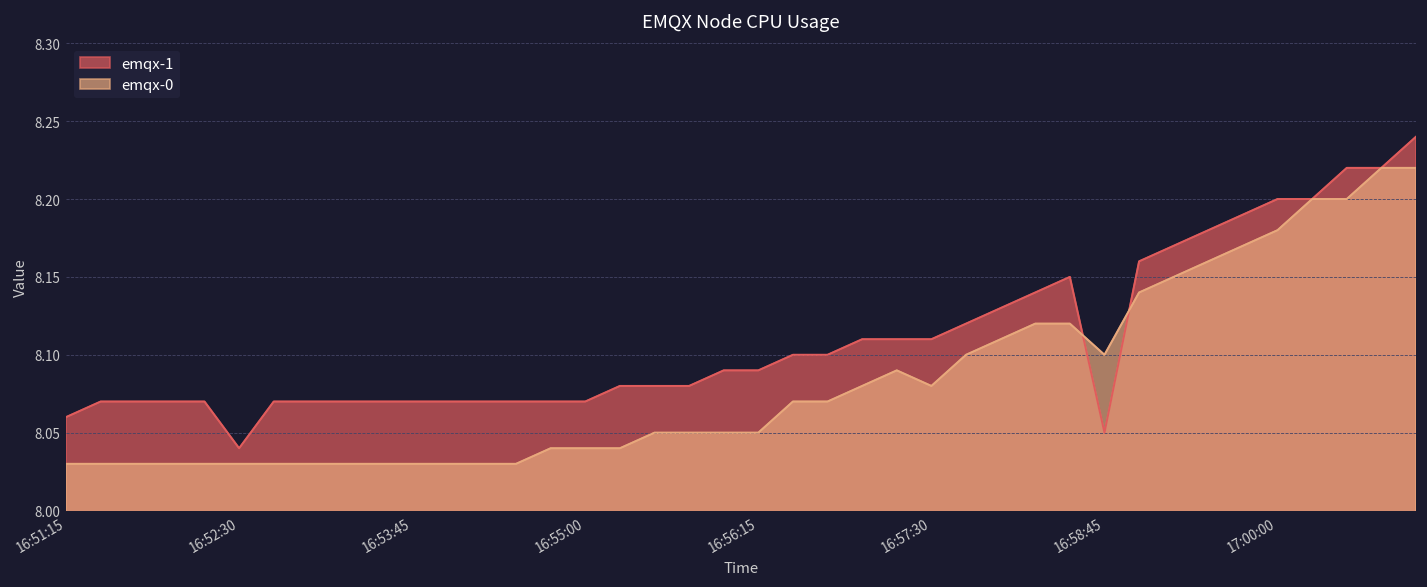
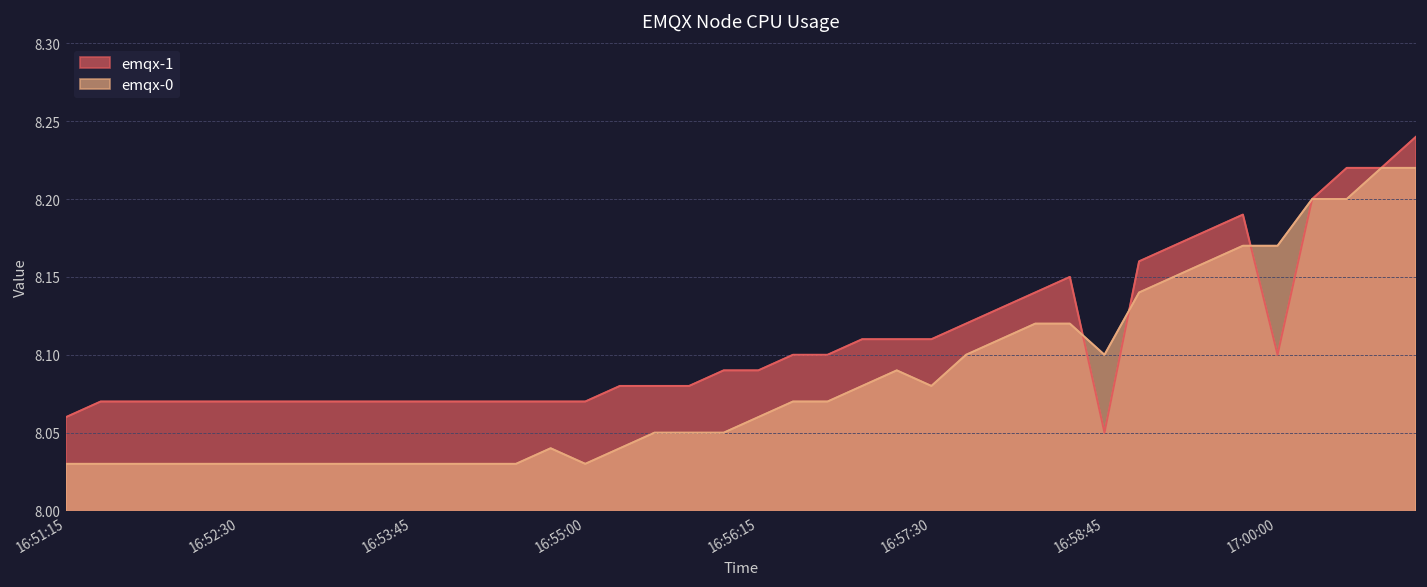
  {
    "emqx-1": {
      "16:51:15": 8.06,
-     "16:52:30": 8.04,
+     "16:52:30": 8.07,
      "16:53:45": 8.07,
      "16:55:00": 8.07,
      "16:56:15": 8.09,
      "16:57:30": 8.11,
      "16:58:45": 8.05,
-     "17:00:00": 8.2
+     "17:00:00": 8.1
    },
    "emqx-0": {
      "16:51:15": 8.03,
      "16:52:30": 8.03,
      "16:53:45": 8.03,
-     "16:55:00": 8.04,
-     "16:56:15": 8.05,
+     "16:55:00": 8.03,
+     "16:56:15": 8.06,
      "16:57:30": 8.08,
      "16:58:45": 8.10,
-     "17:00:00": 8.18
+     "17:00:00": 8.17
    }
  }
